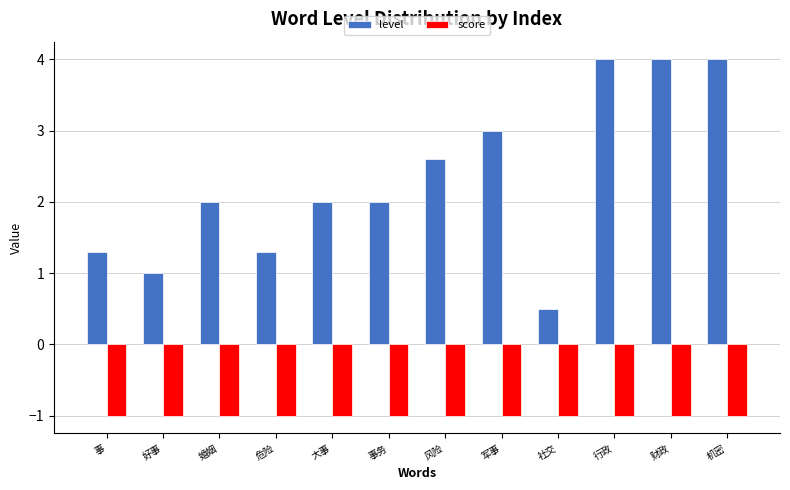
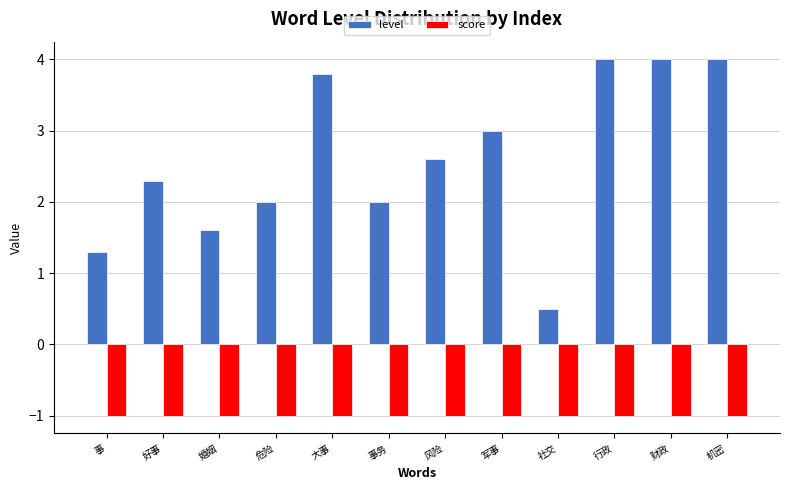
  {
    "level": {
      "事": 1.3,
-     "好事": 1.0,
-     "婚姻": 2.0,
-     "危险": 1.3,
-     "大事": 2.0,
+     "好事": 2.3,
+     "婚姻": 1.6,
+     "危险": 2.0,
+     "大事": 3.8,
      "事务": 2.0,
      "风险": 2.6,
      "军事": 3.0,
      "社交": 0.5,
      "行政": 4.0,
      "财政": 4.0,
      "机密": 4.0
    },
    "score": {
      "事": -1.0,
      "好事": -1.0,
      "婚姻": -1.0,
      "危险": -1.0,
      "大事": -1.0,
      "事务": -1.0,
      "风险": -1.0,
      "军事": -1.0,
      "社交": -1.0,
      "行政": -1.0,
      "财政": -1.0,
      "机密": -1.0
    }
  }
